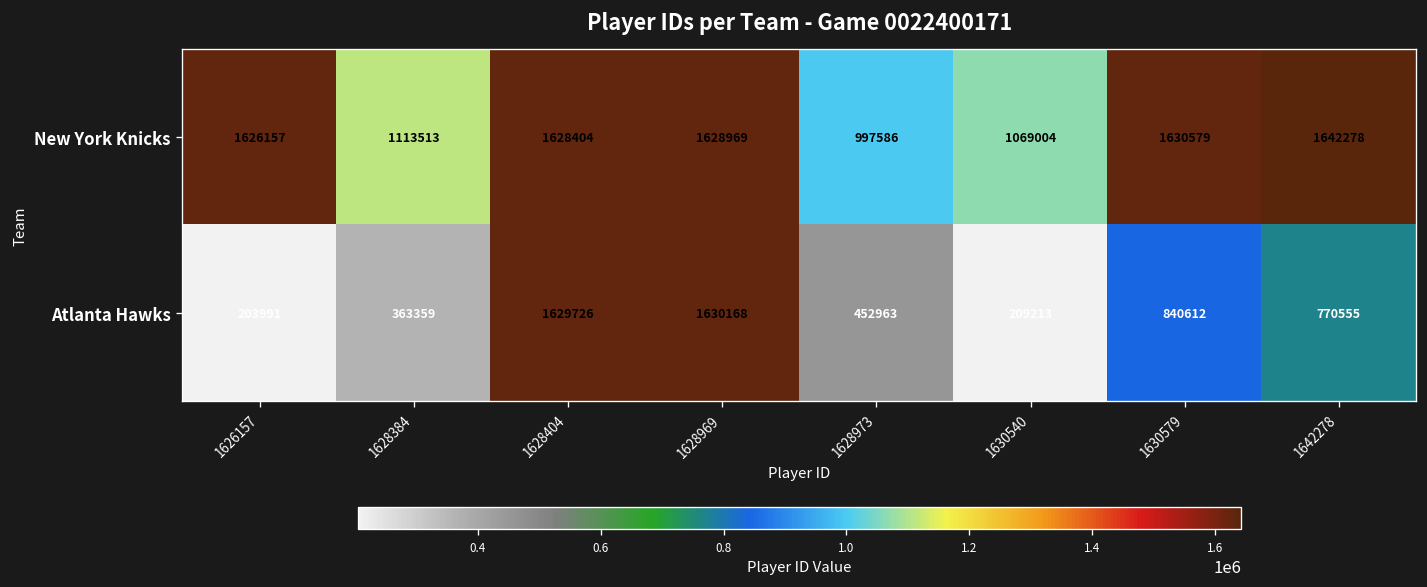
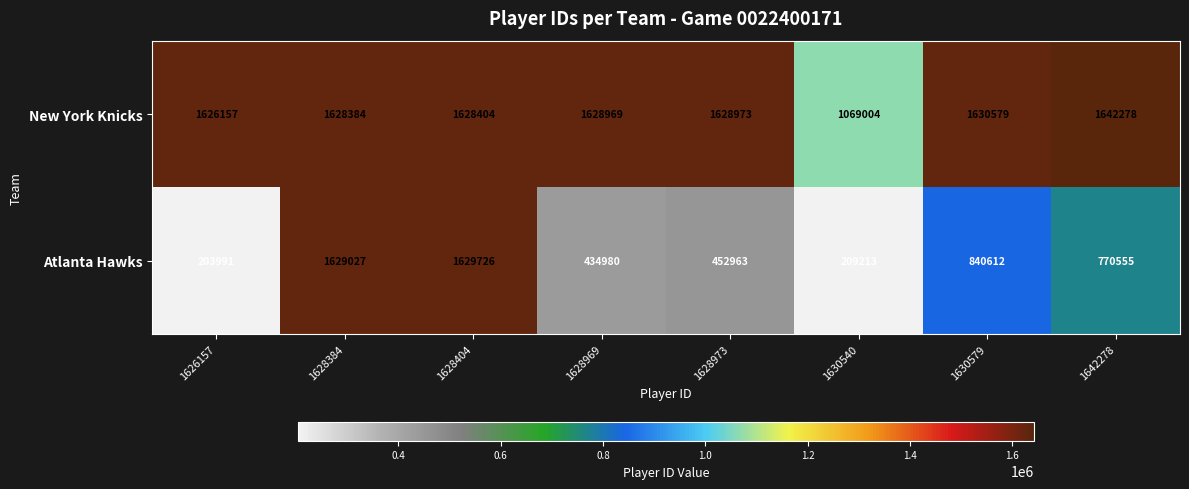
  {
    "New York Knicks": {
      "1626157": 1626157,
-     "1628384": 1113513,
+     "1628384": 1628384,
      "1628404": 1628404,
      "1628969": 1628969,
-     "1628973": 997586,
+     "1628973": 1628973,
      "1630540": 1069004,
      "1630579": 1630579,
      "1642278": 1642278
    },
    "Atlanta Hawks": {
-     "1628384": 363359,
+     "1628384": 1629027,
      "1628404": 1629726,
-     "1628969": 1630168,
+     "1628969": 434980,
      "1628973": 452963,
      "1630579": 840612,
      "1642278": 770555
    }
  }
